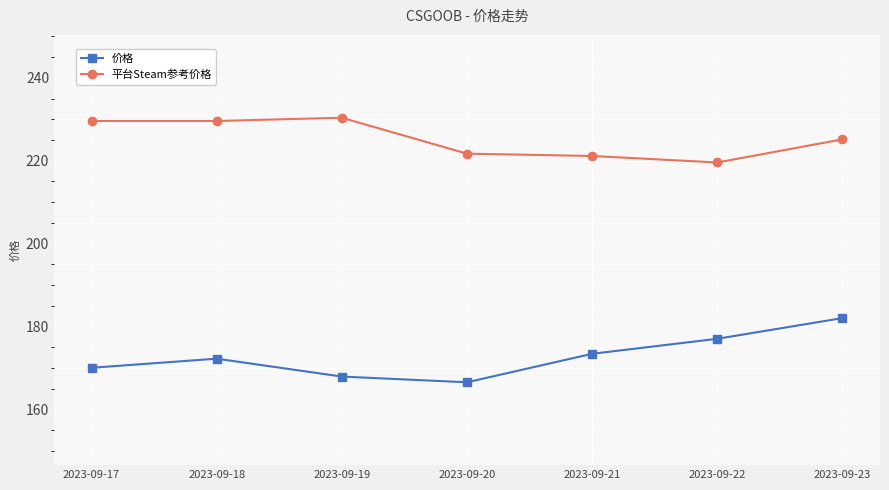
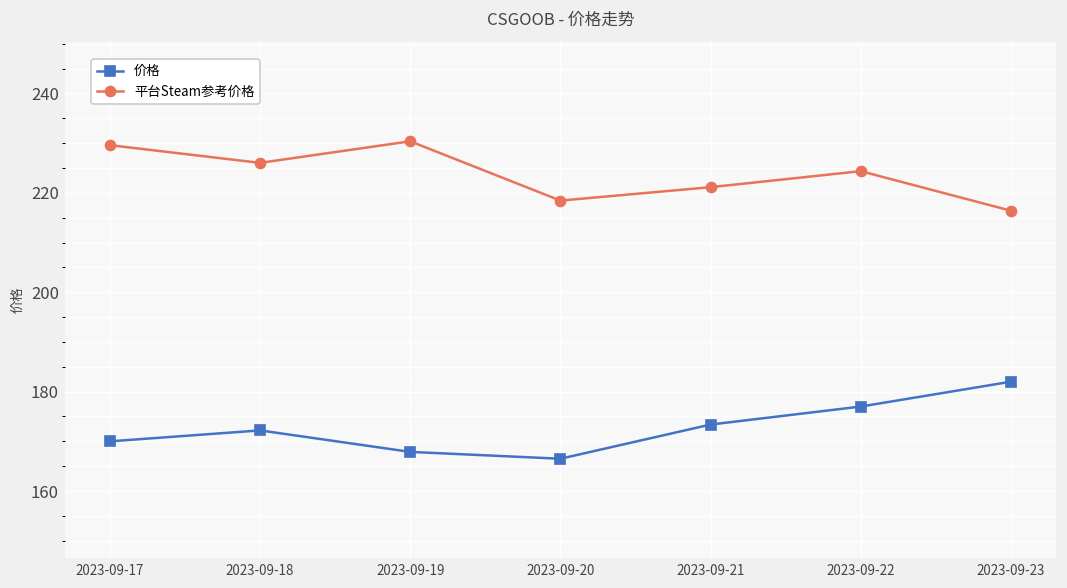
  {
    "价格": {
      "2023-09-17": 170,
      "2023-09-18": 172,
      "2023-09-19": 168,
      "2023-09-20": 167,
      "2023-09-21": 173,
      "2023-09-22": 177,
      "2023-09-23": 182
    },
    "平台Steam参考价格": {
      "2023-09-17": 230,
-     "2023-09-18": 230,
+     "2023-09-18": 226,
      "2023-09-19": 230,
-     "2023-09-20": 222,
+     "2023-09-20": 218,
      "2023-09-21": 221,
-     "2023-09-22": 220,
-     "2023-09-23": 225
+     "2023-09-22": 224,
+     "2023-09-23": 216
    }
  }
